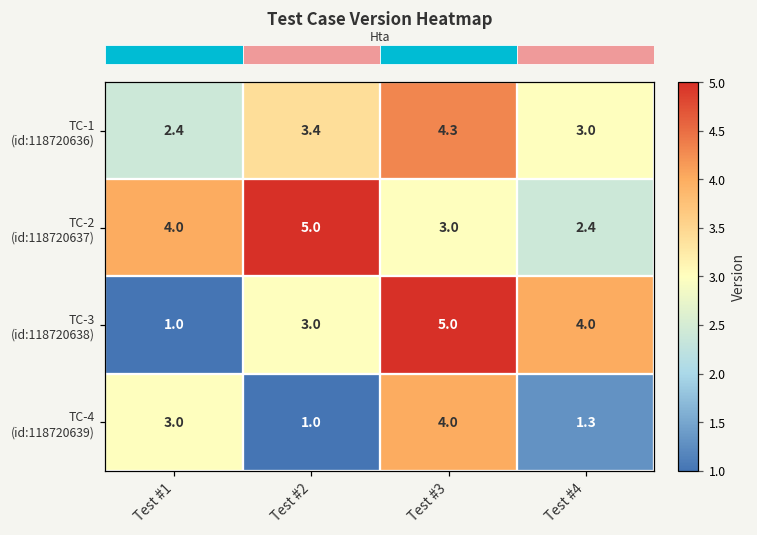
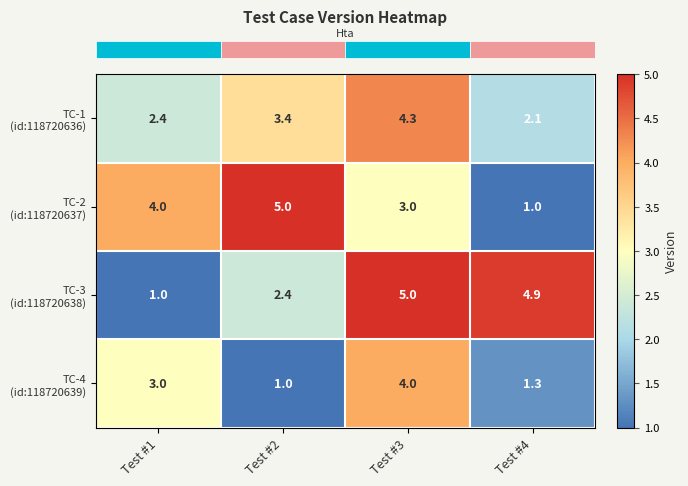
  {
    "TC-1 (id:118720636)": {
      "Test #1": 2.4,
      "Test #2": 3.4,
      "Test #3": 4.3,
-     "Test #4": 3.0
+     "Test #4": 2.1
    },
    "TC-2 (id:118720637)": {
      "Test #1": 4.0,
      "Test #2": 5.0,
      "Test #3": 3.0,
-     "Test #4": 2.4
+     "Test #4": 1.0
    },
    "TC-3 (id:118720638)": {
      "Test #1": 1.0,
-     "Test #2": 3.0,
+     "Test #2": 2.4,
      "Test #3": 5.0,
-     "Test #4": 4.0
+     "Test #4": 4.9
    },
    "TC-4 (id:118720639)": {
      "Test #1": 3.0,
      "Test #2": 1.0,
      "Test #3": 4.0,
      "Test #4": 1.3
    }
  }
